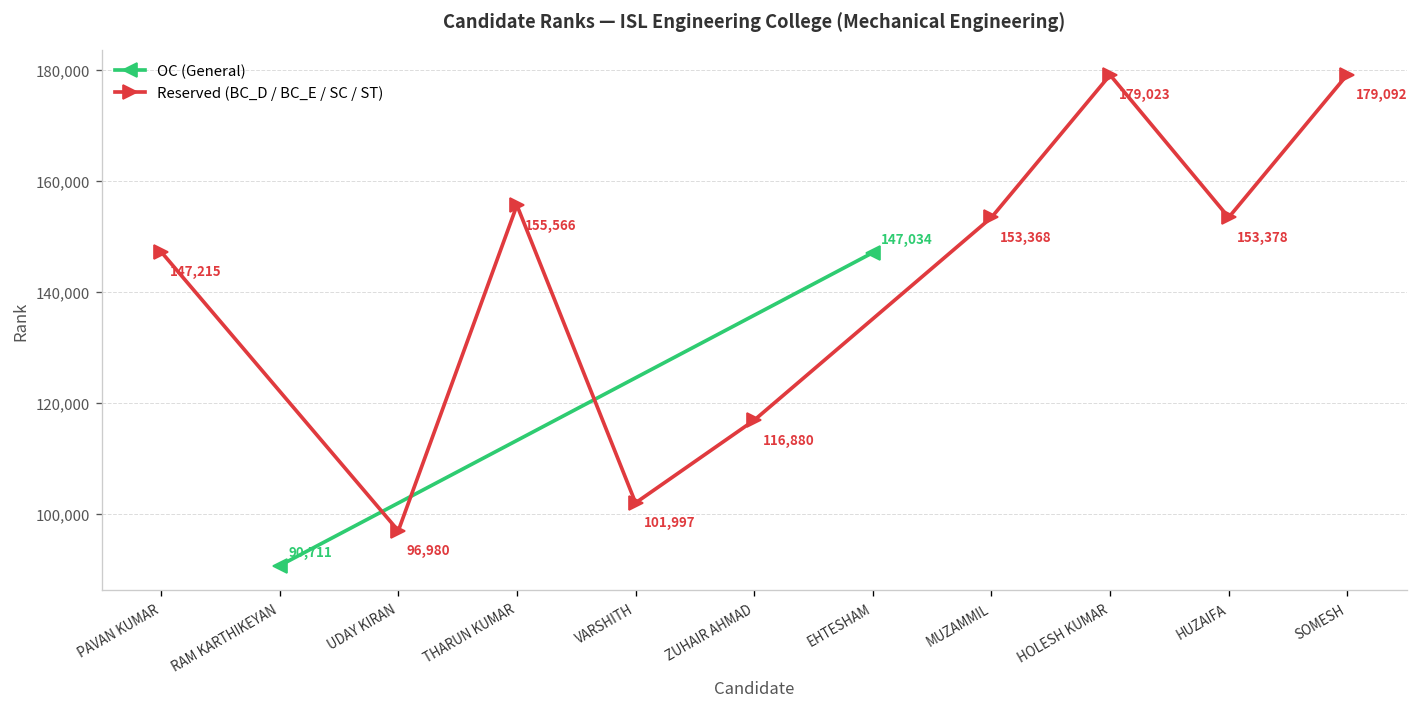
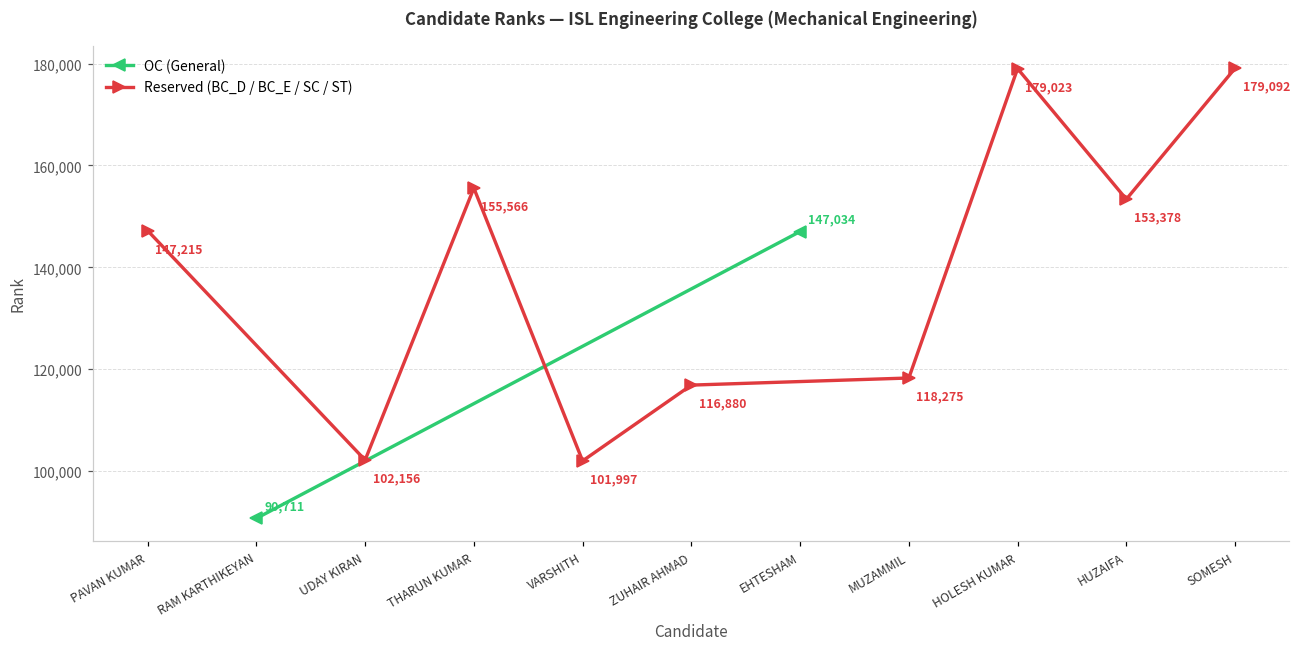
  {
    "OC (General)": {
      "RAM KARTHIKEYAN": "90,711",
      "EHTESHAM": "147,034"
    },
    "Reserved (BC_D / BC_E / SC / ST)": {
      "PAVAN KUMAR": "147,215",
-     "UDAY KIRAN": "96,980",
+     "UDAY KIRAN": "102,156",
      "THARUN KUMAR": "155,566",
      "VARSHITH": "101,997",
      "ZUHAIR AHMAD": "116,880",
-     "MUZAMMIL": "153,368",
+     "MUZAMMIL": "118,275",
      "HOLESH KUMAR": "179,023",
      "HUZAIFA": "153,378",
      "SOMESH": "179,092"
    }
  }
